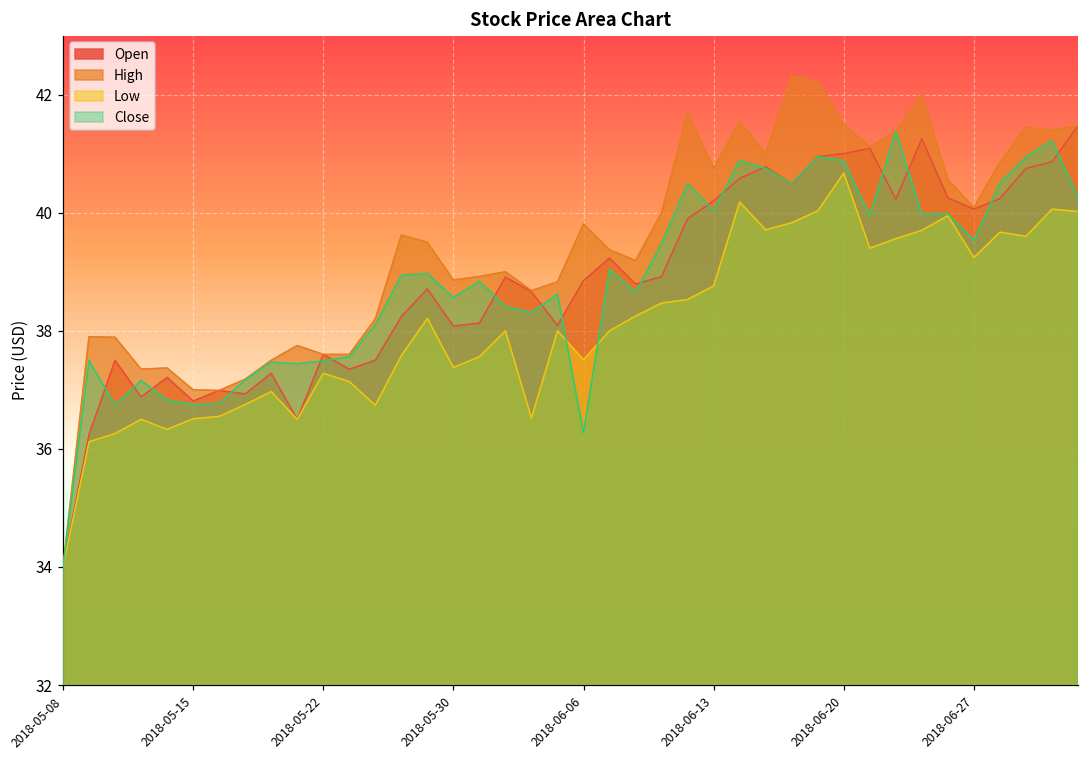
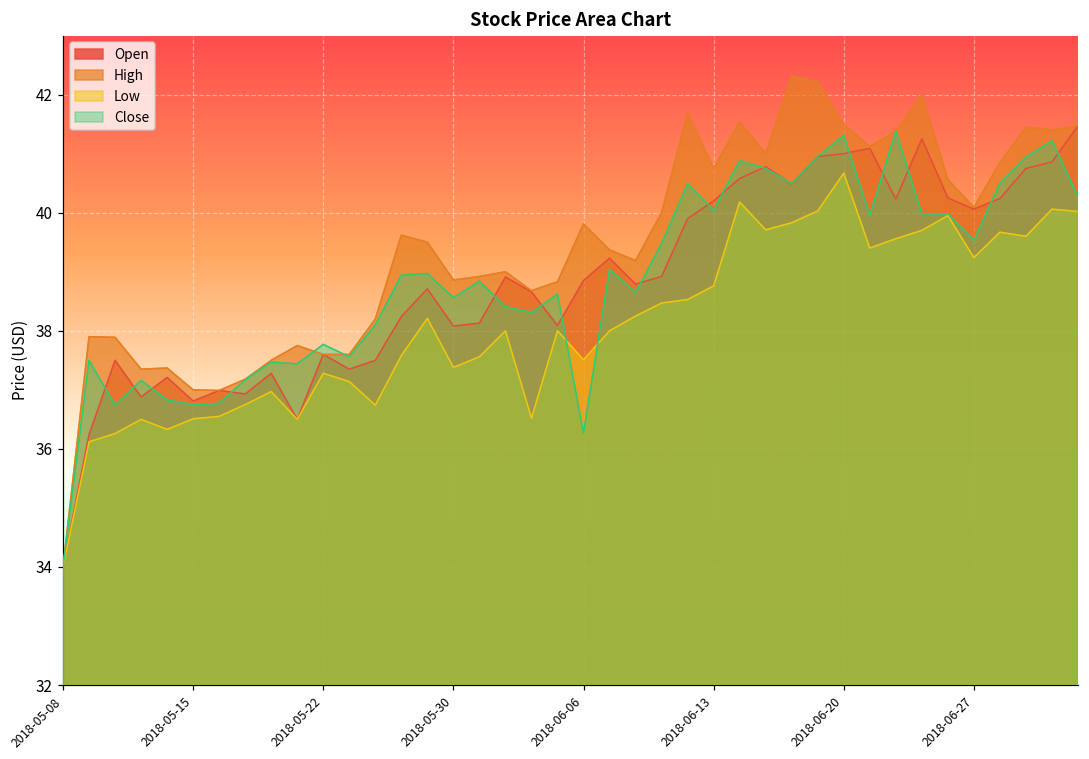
  {
    "Close": {
      "2018-05-15": 36.8,
-     "2018-05-22": 37.5,
+     "2018-05-22": 37.8,
      "2018-05-30": 38.6,
      "2018-06-06": 36.3,
      "2018-06-13": 40.0,
-     "2018-06-20": 40.9,
+     "2018-06-20": 41.3,
      "2018-06-27": 39.5
    }
  }
